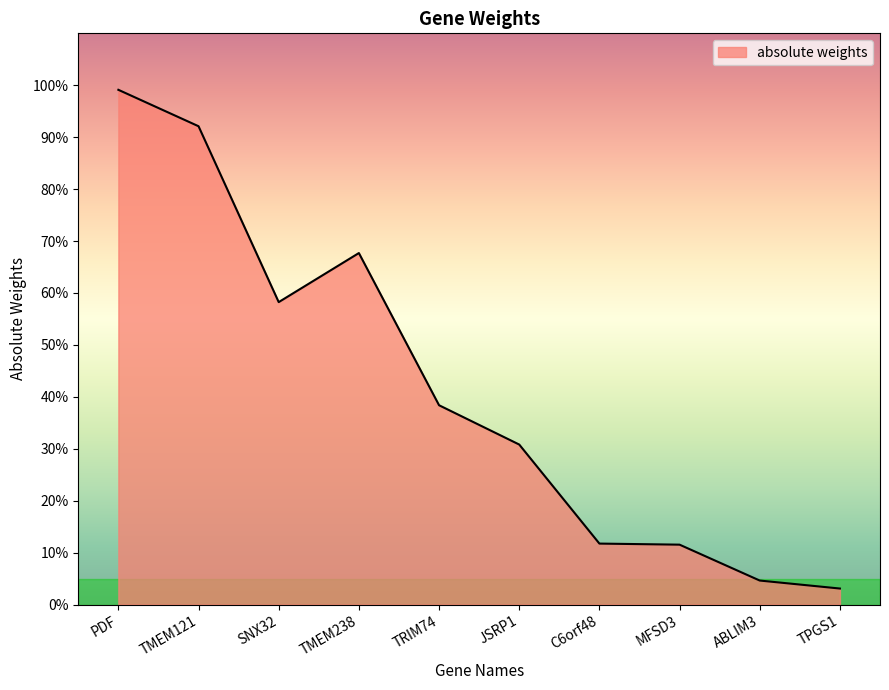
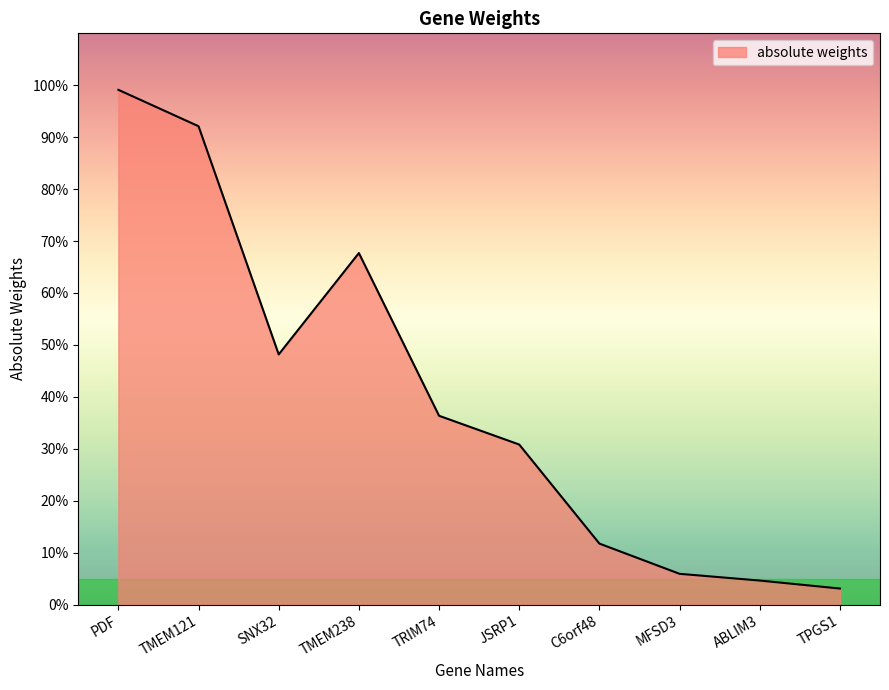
  {
    "PDF": "99%",
    "TMEM121": "92%",
-   "SNX32": "58%",
+   "SNX32": "48%",
    "TMEM238": "68%",
-   "TRIM74": "38%",
+   "TRIM74": "36%",
    "JSRP1": "31%",
    "C6orf48": "12%",
-   "MFSD3": "12%",
+   "MFSD3": "6%",
    "ABLIM3": "5%",
    "TPGS1": "3%"
  }
